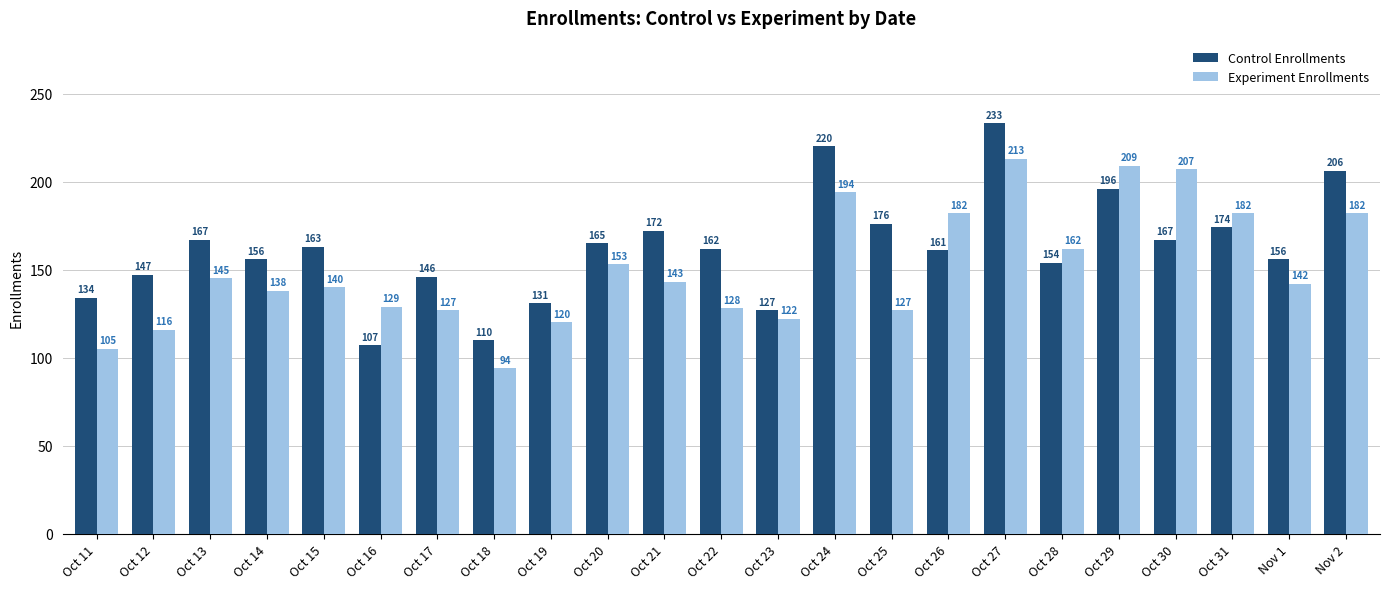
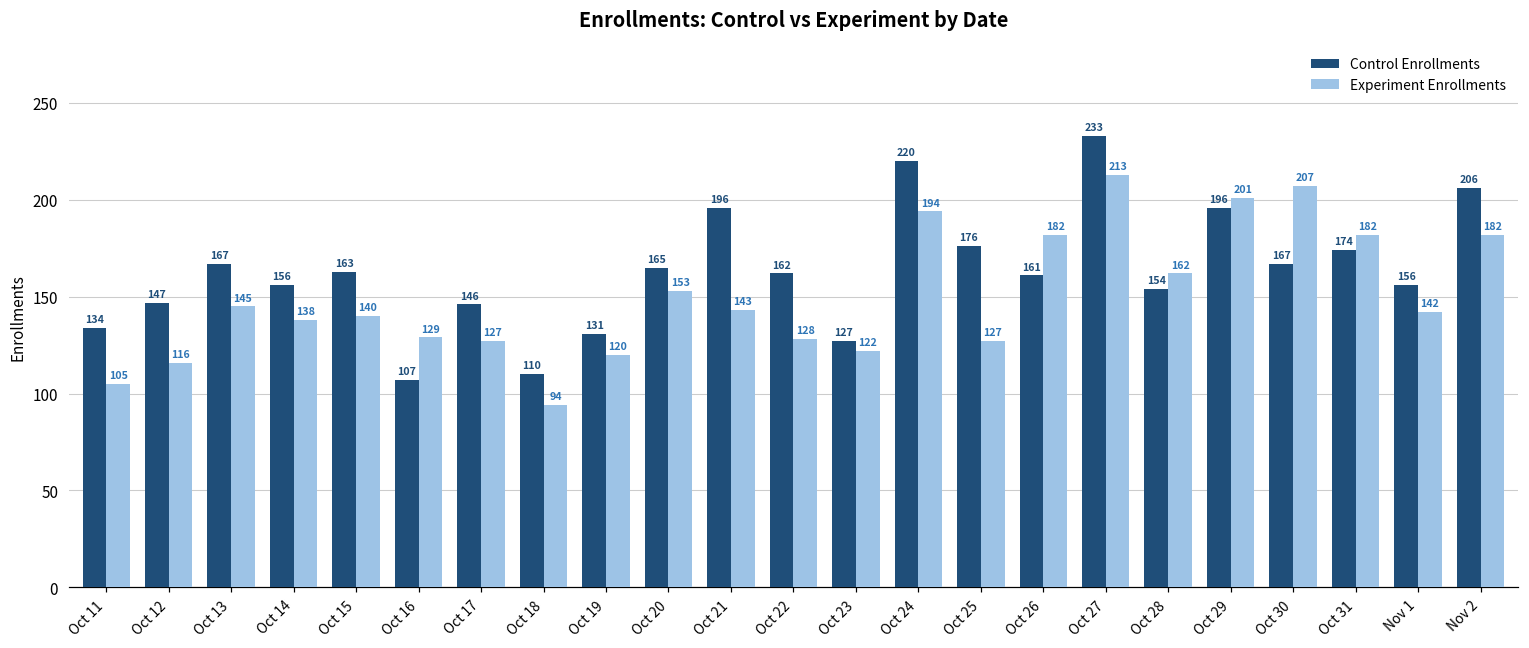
  {
    "Control Enrollments": {
      "Oct 11": 134,
      "Oct 12": 147,
      "Oct 13": 167,
      "Oct 14": 156,
      "Oct 15": 163,
      "Oct 16": 107,
      "Oct 17": 146,
      "Oct 18": 110,
      "Oct 19": 131,
      "Oct 20": 165,
-     "Oct 21": 172,
+     "Oct 21": 196,
      "Oct 22": 162,
      "Oct 23": 127,
      "Oct 24": 220,
      "Oct 25": 176,
      "Oct 26": 161,
      "Oct 27": 233,
      "Oct 28": 154,
      "Oct 29": 196,
      "Oct 30": 167,
      "Oct 31": 174,
      "Nov 1": 156,
      "Nov 2": 206
    },
    "Experiment Enrollments": {
      "Oct 11": 105,
      "Oct 12": 116,
      "Oct 13": 145,
      "Oct 14": 138,
      "Oct 15": 140,
      "Oct 16": 129,
      "Oct 17": 127,
      "Oct 18": 94,
      "Oct 19": 120,
      "Oct 20": 153,
      "Oct 21": 143,
      "Oct 22": 128,
      "Oct 23": 122,
      "Oct 24": 194,
      "Oct 25": 127,
      "Oct 26": 182,
      "Oct 27": 213,
      "Oct 28": 162,
-     "Oct 29": 209,
+     "Oct 29": 201,
      "Oct 30": 207,
      "Oct 31": 182,
      "Nov 1": 142,
      "Nov 2": 182
    }
  }
